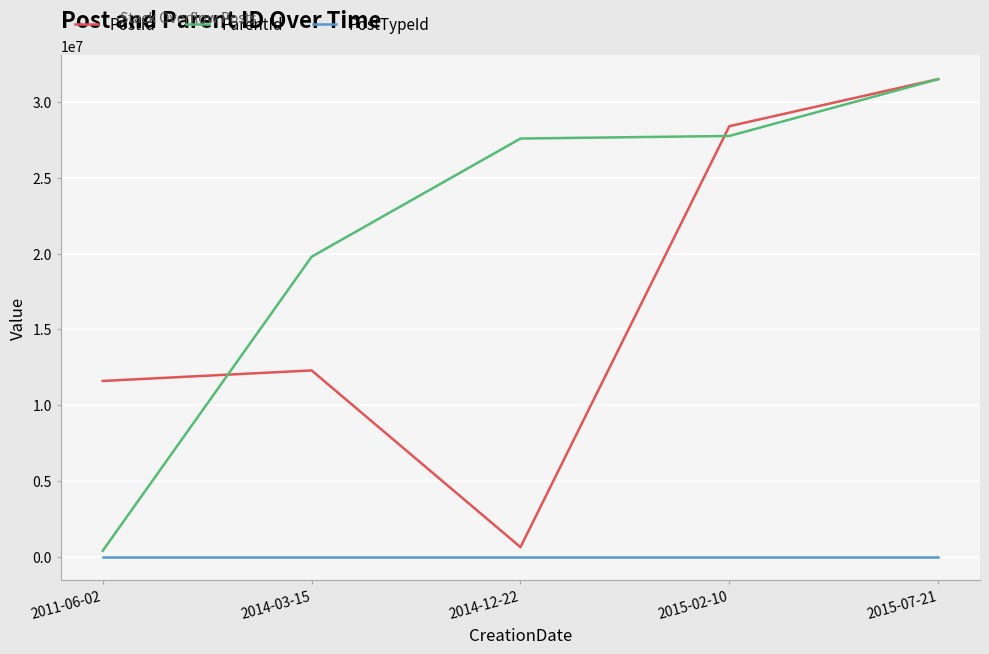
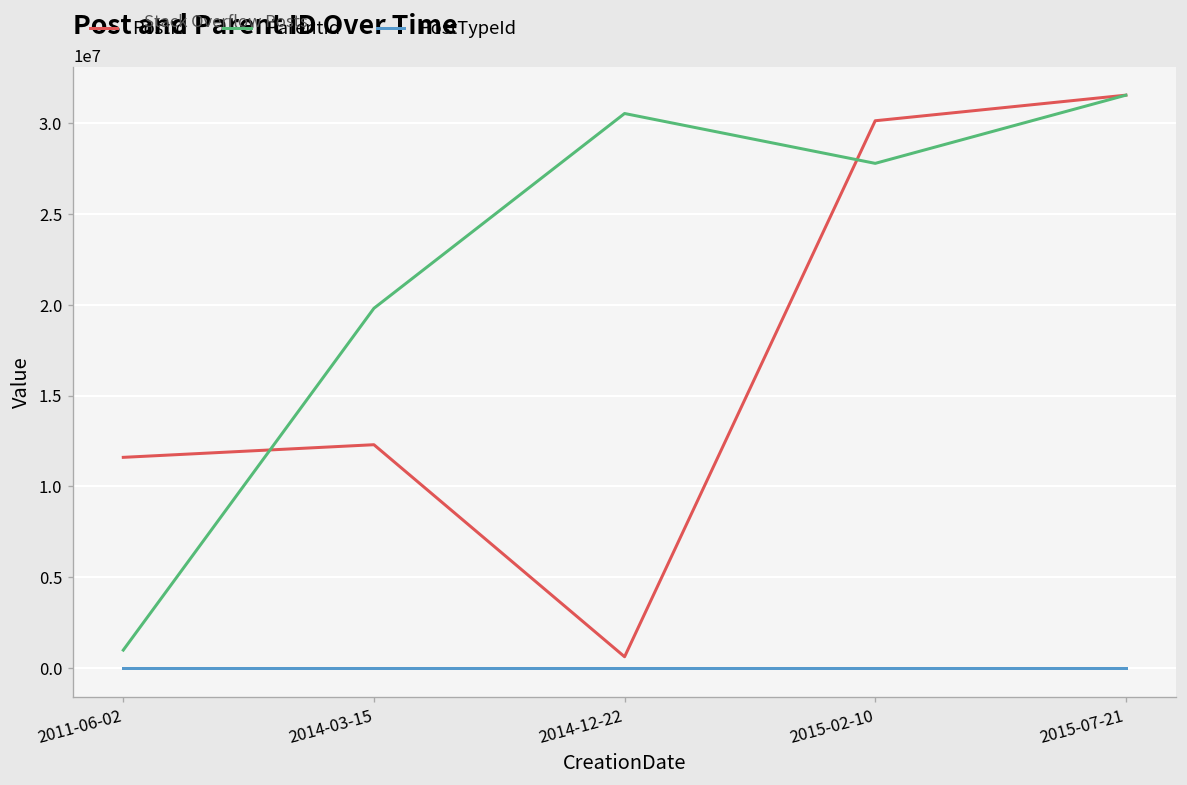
  {
    "PostId": {
      "2011-06-02": 11600000,
      "2014-03-15": 12300000,
      "2014-12-22": 600000,
-     "2015-02-10": 28400000
+     "2015-02-10": 30100000
    },
    "ParentId": {
-     "2011-06-02": 400000,
+     "2011-06-02": 1000000,
      "2014-03-15": 19800000,
-     "2014-12-22": 27600000,
+     "2014-12-22": 30500000,
      "2015-02-10": 27800000
    },
    "PostTypeId": {
      "2011-06-02": 0,
      "2014-03-15": 0,
      "2014-12-22": 0,
      "2015-02-10": 0,
      "2015-07-21": 0
    }
  }
